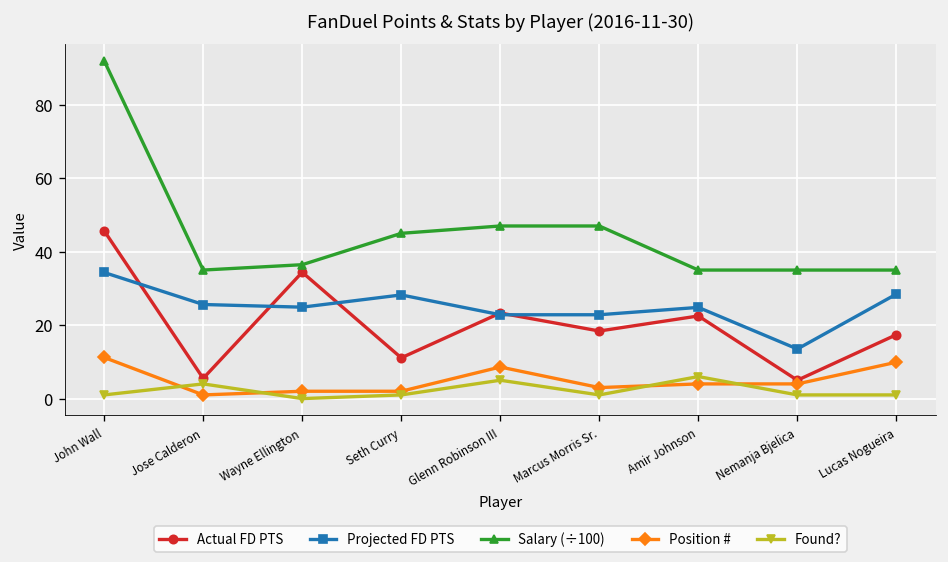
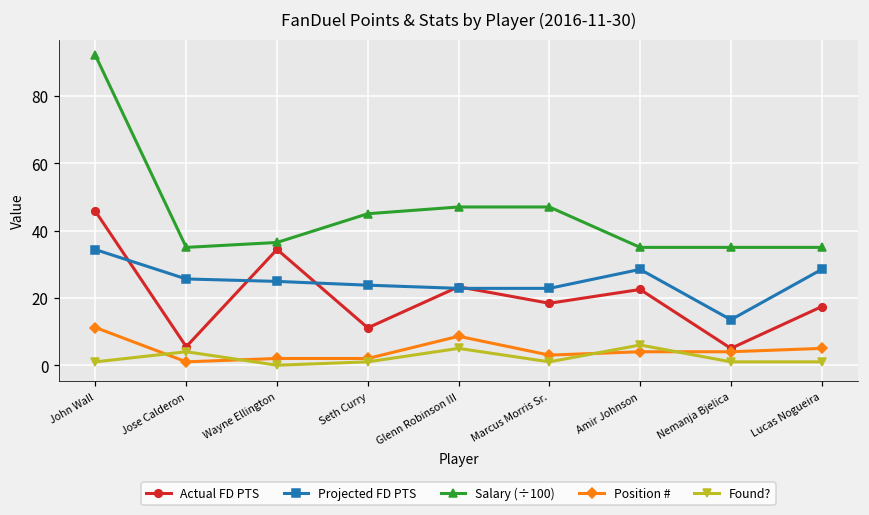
  {
    "Actual FD PTS": {
      "John Wall": 46,
      "Jose Calderon": 6,
      "Wayne Ellington": 34,
      "Seth Curry": 11,
      "Marcus Morris Sr.": 18,
      "Amir Johnson": 23,
      "Nemanja Bjelica": 5,
      "Lucas Nogueira": 17
    },
    "Projected FD PTS": {
      "John Wall": 34,
      "Jose Calderon": 26,
      "Wayne Ellington": 25,
-     "Seth Curry": 28,
+     "Seth Curry": 24,
      "Marcus Morris Sr.": 23,
-     "Amir Johnson": 25,
+     "Amir Johnson": 28,
      "Nemanja Bjelica": 14,
      "Lucas Nogueira": 28
    },
    "Salary (÷100)": {
      "John Wall": 92,
      "Jose Calderon": 35,
      "Wayne Ellington": 36,
      "Seth Curry": 45,
      "Glenn Robinson III": 47,
      "Marcus Morris Sr.": 47,
      "Amir Johnson": 35,
      "Nemanja Bjelica": 35,
      "Lucas Nogueira": 35
    },
    "Position #": {
      "John Wall": 11,
      "Jose Calderon": 1,
      "Wayne Ellington": 2,
      "Seth Curry": 2,
      "Glenn Robinson III": 9,
      "Marcus Morris Sr.": 3,
      "Amir Johnson": 4,
      "Nemanja Bjelica": 4,
-     "Lucas Nogueira": 10
+     "Lucas Nogueira": 5
    },
    "Found?": {
      "John Wall": 1,
      "Jose Calderon": 4,
      "Wayne Ellington": 0,
      "Seth Curry": 1,
      "Glenn Robinson III": 5,
      "Marcus Morris Sr.": 1,
      "Amir Johnson": 6,
      "Nemanja Bjelica": 1,
      "Lucas Nogueira": 1
    }
  }
